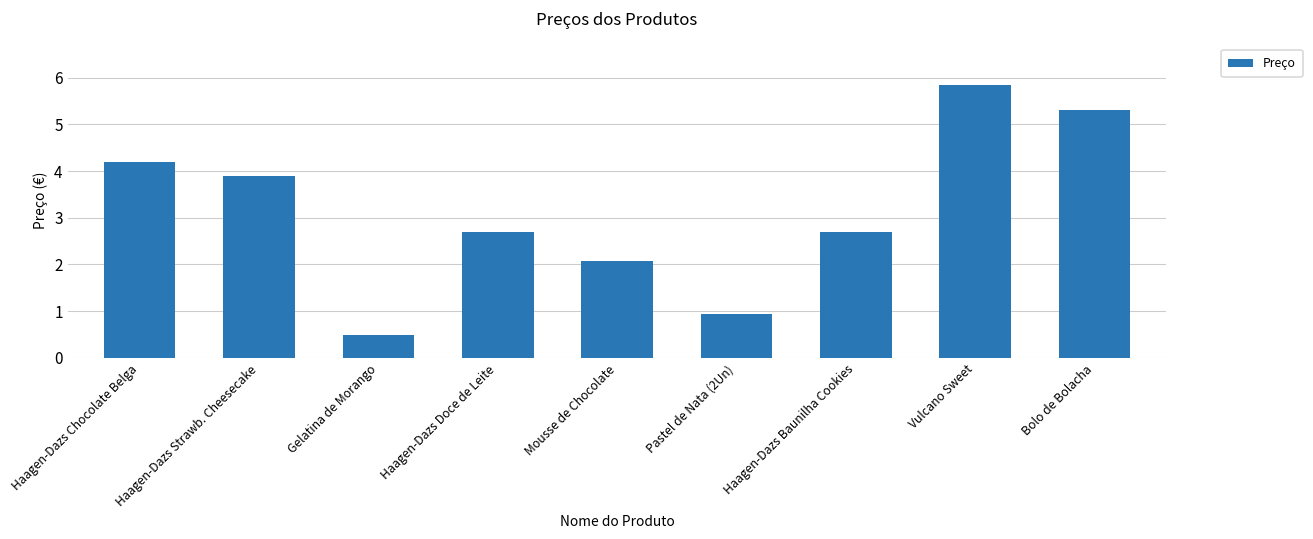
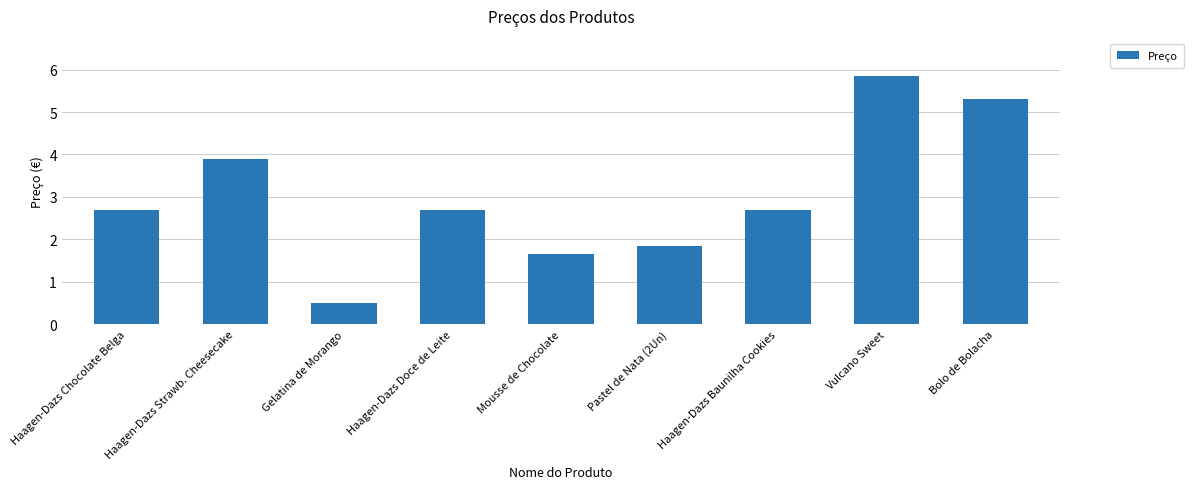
  {
-   "Haagen-Dazs Chocolate Belga": 4.2,
+   "Haagen-Dazs Chocolate Belga": 2.7,
    "Haagen-Dazs Strawb. Cheesecake": 3.9,
    "Gelatina de Morango": 0.5,
    "Haagen-Dazs Doce de Leite": 2.7,
-   "Mousse de Chocolate": 2.1,
-   "Pastel de Nata (2Un)": 0.9,
+   "Mousse de Chocolate": 1.7,
+   "Pastel de Nata (2Un)": 1.9,
    "Haagen-Dazs Baunilha Cookies": 2.7,
    "Vulcano Sweet": 5.9,
    "Bolo de Bolacha": 5.3
  }
